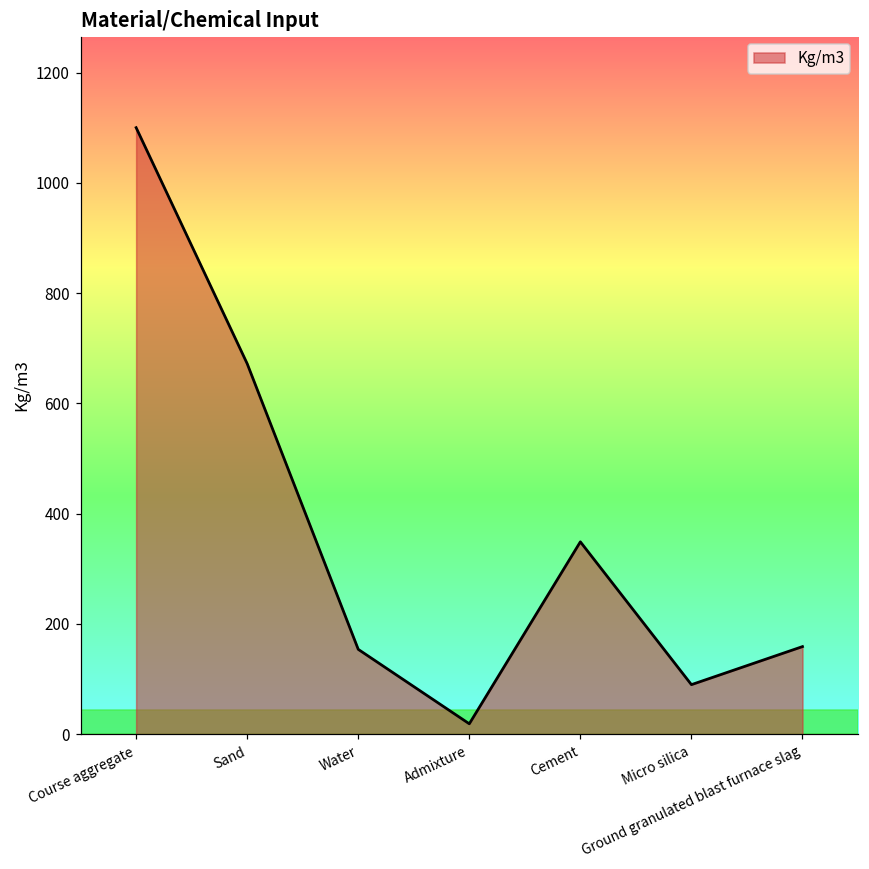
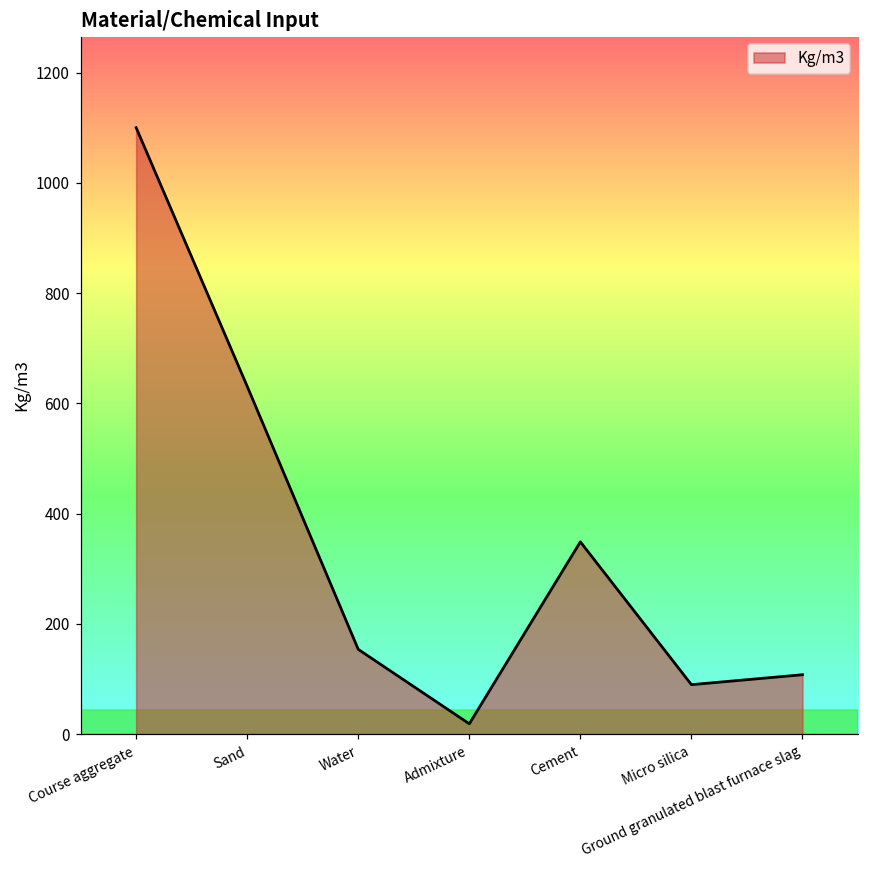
  {
    "Course aggregate": 1100,
-   "Sand": 670,
+   "Sand": 630,
    "Water": 150,
    "Cement": 350,
    "Micro silica": 90,
-   "Ground granulated blast furnace slag": 160
+   "Ground granulated blast furnace slag": 110
  }
